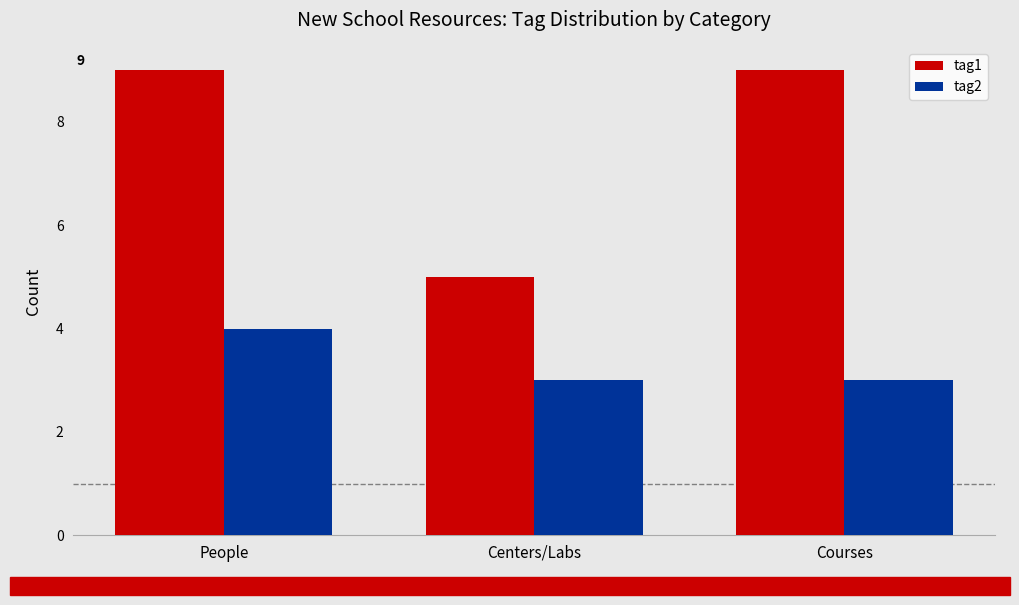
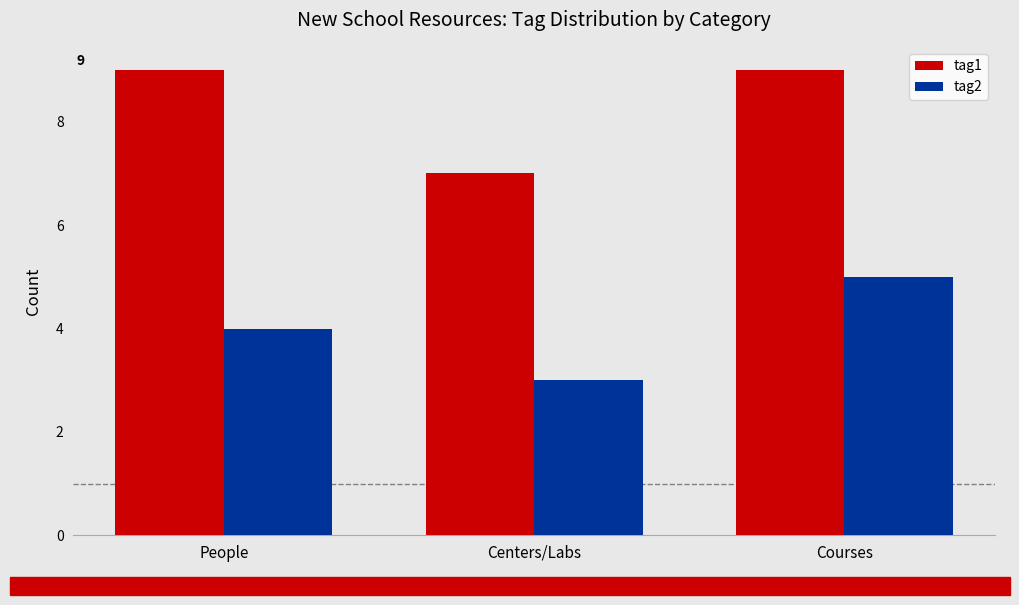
  {
    "tag1": {
      "People": 9,
-     "Centers/Labs": 5,
+     "Centers/Labs": 7,
      "Courses": 9
    },
    "tag2": {
      "People": 4,
      "Centers/Labs": 3,
-     "Courses": 3
+     "Courses": 5
    }
  }
